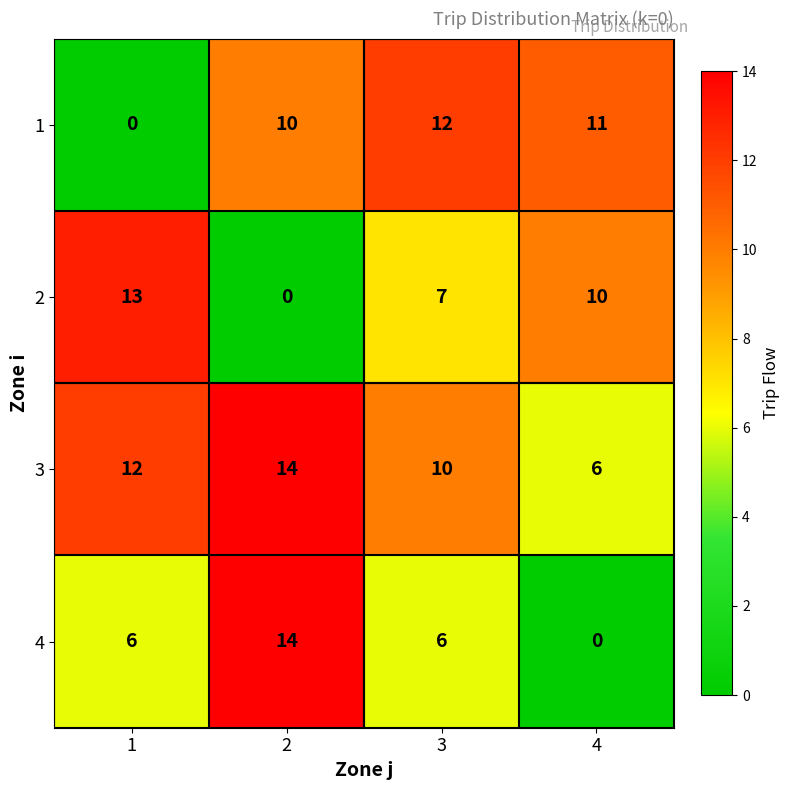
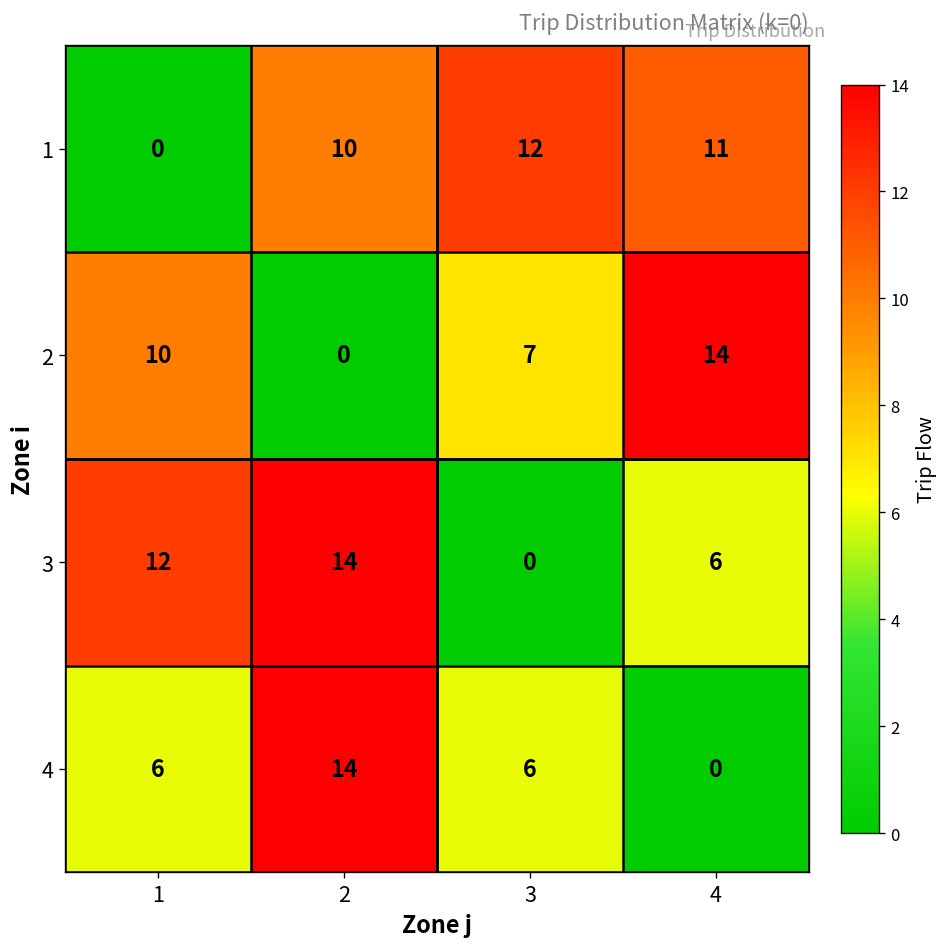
  {
    "1": {
      "1": 0,
      "2": 10,
      "3": 12,
      "4": 11
    },
    "2": {
-     "1": 13,
+     "1": 10,
      "2": 0,
      "3": 7,
-     "4": 10
+     "4": 14
    },
    "3": {
      "1": 12,
      "2": 14,
-     "3": 10,
+     "3": 0,
      "4": 6
    },
    "4": {
      "1": 6,
      "2": 14,
      "3": 6,
      "4": 0
    }
  }
